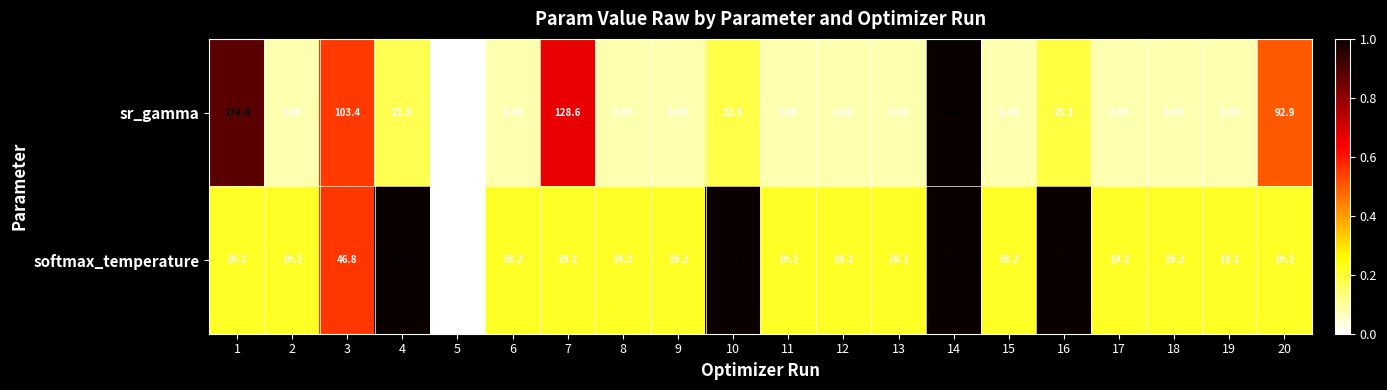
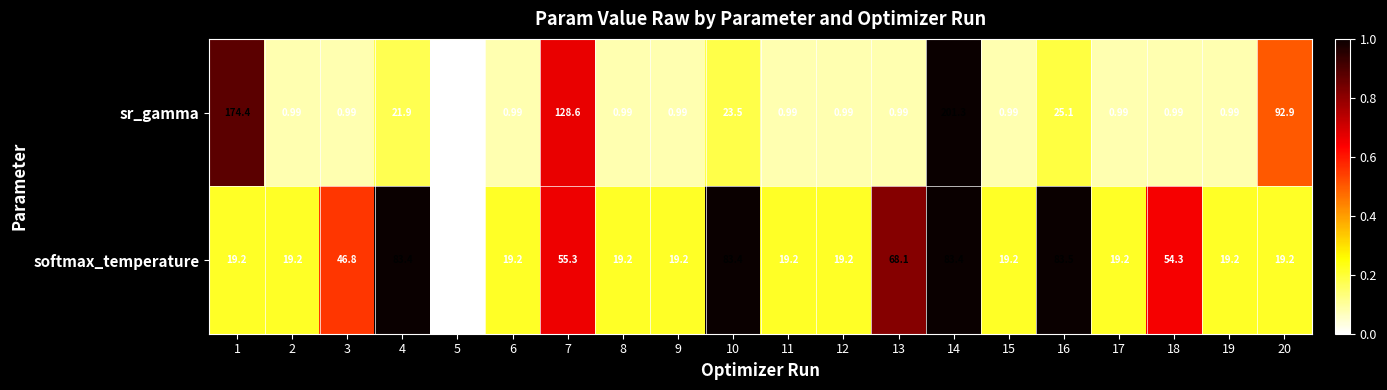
  {
    "sr_gamma": {
      "1": 174.4,
      "2": 0.99,
-     "3": 103.4,
+     "3": 0.99,
      "4": 21.9,
      "6": 0.99,
      "7": 128.6,
      "8": 0.99,
      "9": 0.99,
      "10": 23.5,
      "11": 0.99,
      "12": 0.99,
      "13": 0.99,
      "15": 0.99,
      "16": 25.1,
      "17": 0.99,
      "18": 0.99,
      "19": 0.99,
      "20": 92.9
    },
    "softmax_temperature": {
      "1": 19.2,
      "2": 19.2,
      "3": 46.8,
      "6": 19.2,
-     "7": 19.2,
+     "7": 55.3,
      "8": 19.2,
      "9": 19.2,
      "11": 19.2,
      "12": 19.2,
-     "13": 19.2,
+     "13": 68.1,
      "15": 19.2,
      "17": 19.2,
-     "18": 19.2,
+     "18": 54.3,
      "19": 19.2,
      "20": 19.2
    }
  }
